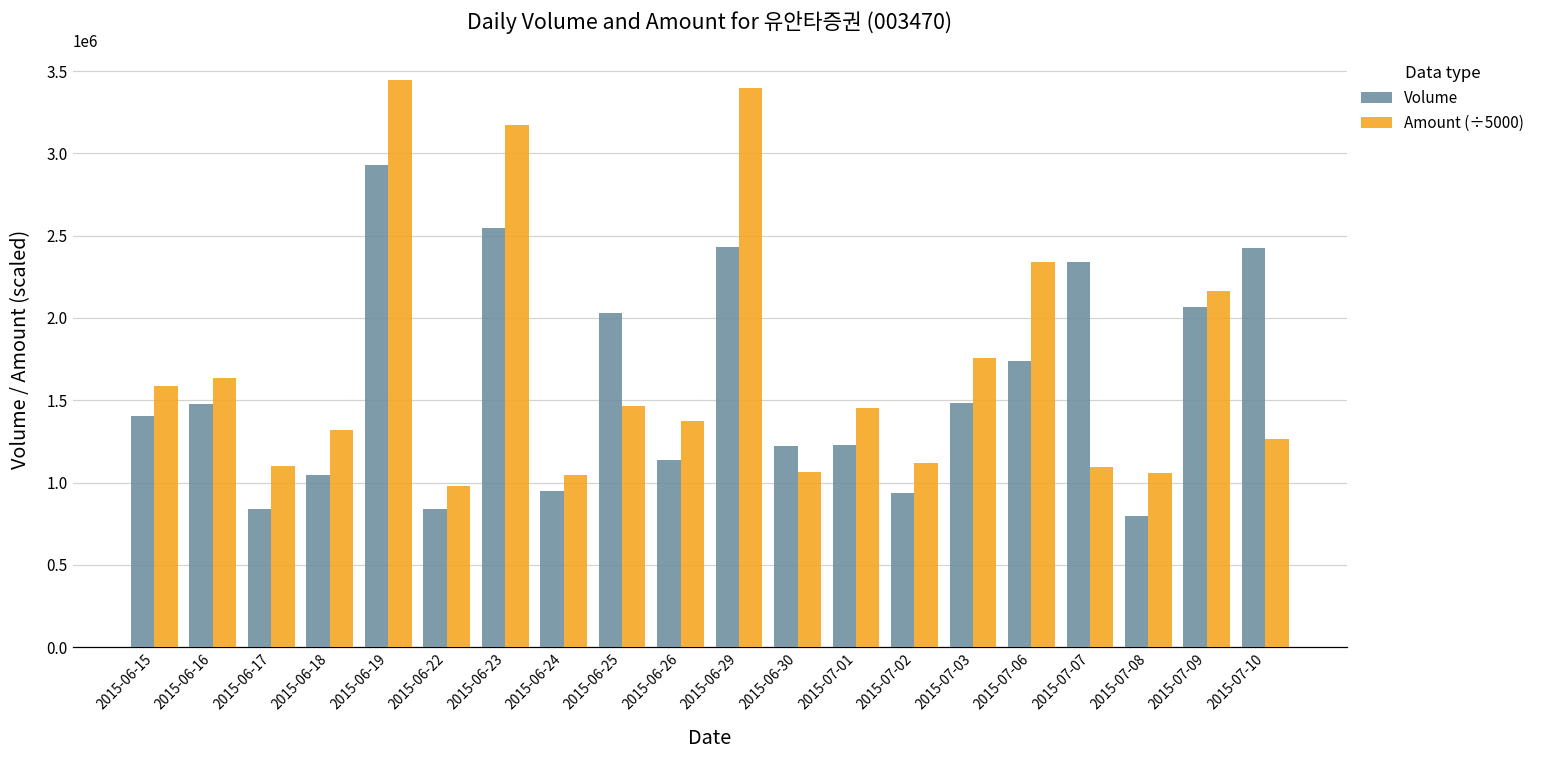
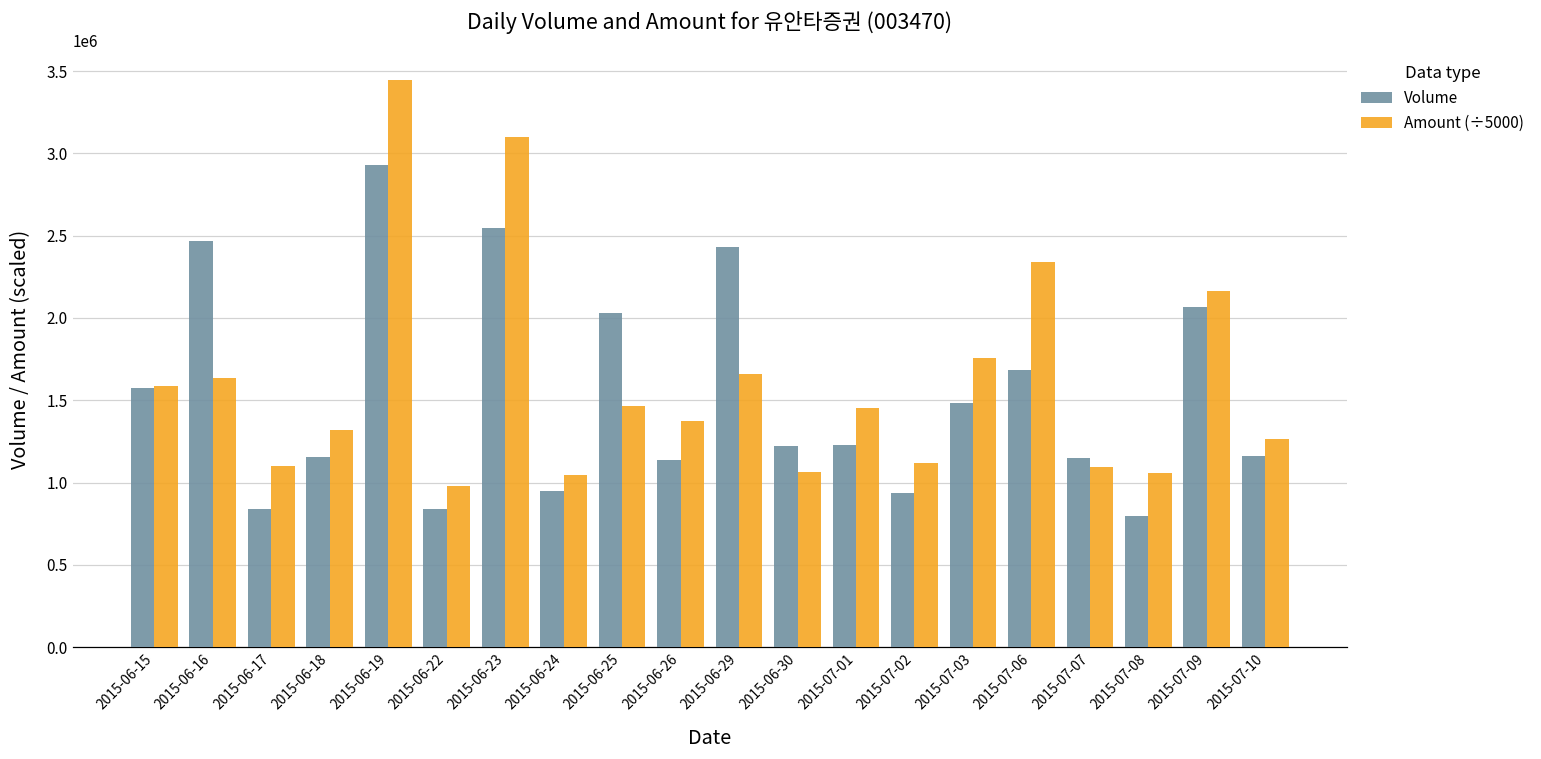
  {
    "Volume": {
-     "2015-06-15": 1400000,
-     "2015-06-16": 1470000,
+     "2015-06-15": 1570000,
+     "2015-06-16": 2470000,
      "2015-06-17": 840000,
-     "2015-06-18": 1040000,
+     "2015-06-18": 1160000,
      "2015-06-19": 2930000,
      "2015-06-22": 840000,
      "2015-06-23": 2550000,
      "2015-06-24": 950000,
      "2015-06-25": 2030000,
      "2015-06-26": 1140000,
      "2015-06-29": 2430000,
      "2015-06-30": 1220000,
      "2015-07-01": 1230000,
      "2015-07-02": 940000,
      "2015-07-03": 1480000,
-     "2015-07-06": 1740000,
-     "2015-07-07": 2340000,
+     "2015-07-06": 1680000,
+     "2015-07-07": 1150000,
      "2015-07-08": 800000,
      "2015-07-09": 2060000,
-     "2015-07-10": 2430000
+     "2015-07-10": 1160000
    },
    "Amount (÷5000)": {
      "2015-06-15": 1580000,
      "2015-06-16": 1630000,
      "2015-06-17": 1100000,
      "2015-06-18": 1320000,
      "2015-06-19": 3450000,
      "2015-06-22": 980000,
-     "2015-06-23": 3170000,
+     "2015-06-23": 3100000,
      "2015-06-24": 1050000,
      "2015-06-25": 1460000,
      "2015-06-26": 1370000,
-     "2015-06-29": 3400000,
+     "2015-06-29": 1660000,
      "2015-06-30": 1070000,
      "2015-07-01": 1450000,
      "2015-07-02": 1120000,
      "2015-07-03": 1750000,
      "2015-07-06": 2340000,
      "2015-07-07": 1090000,
      "2015-07-08": 1060000,
      "2015-07-09": 2160000,
      "2015-07-10": 1260000
    }
  }
